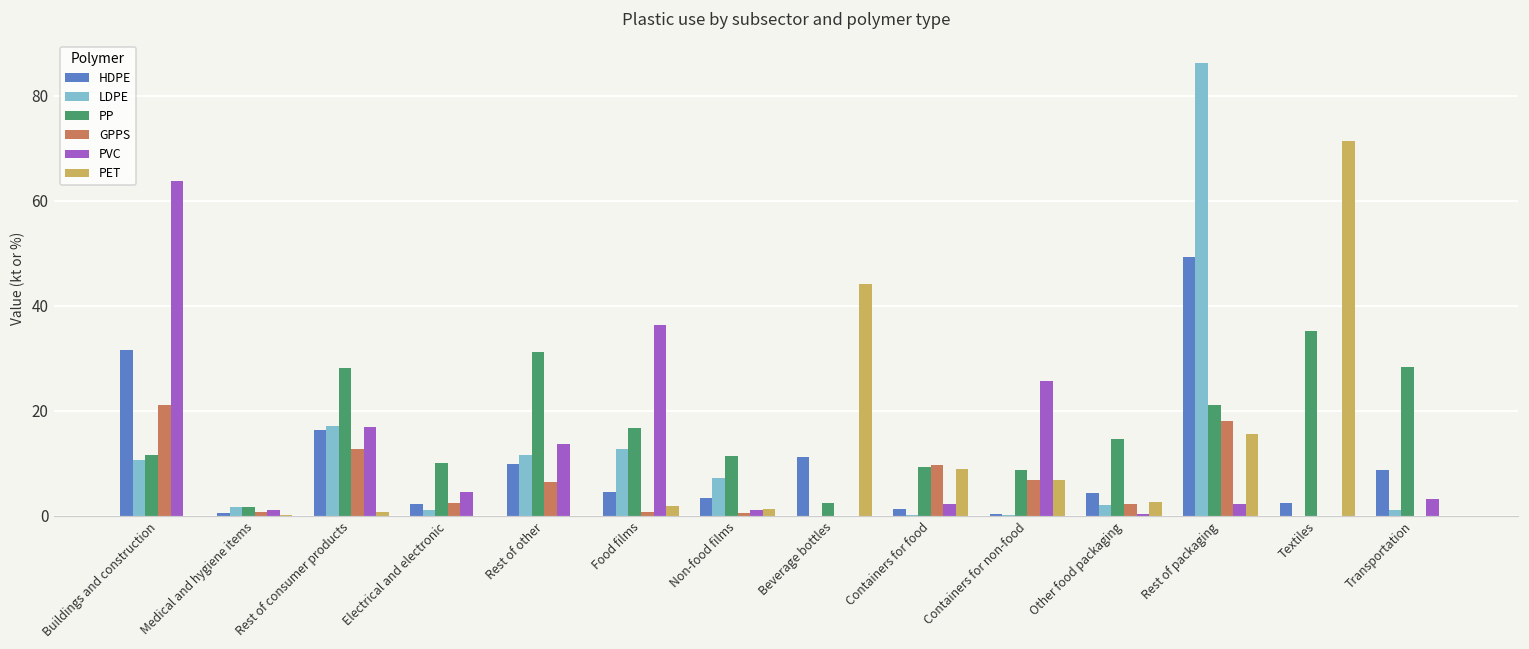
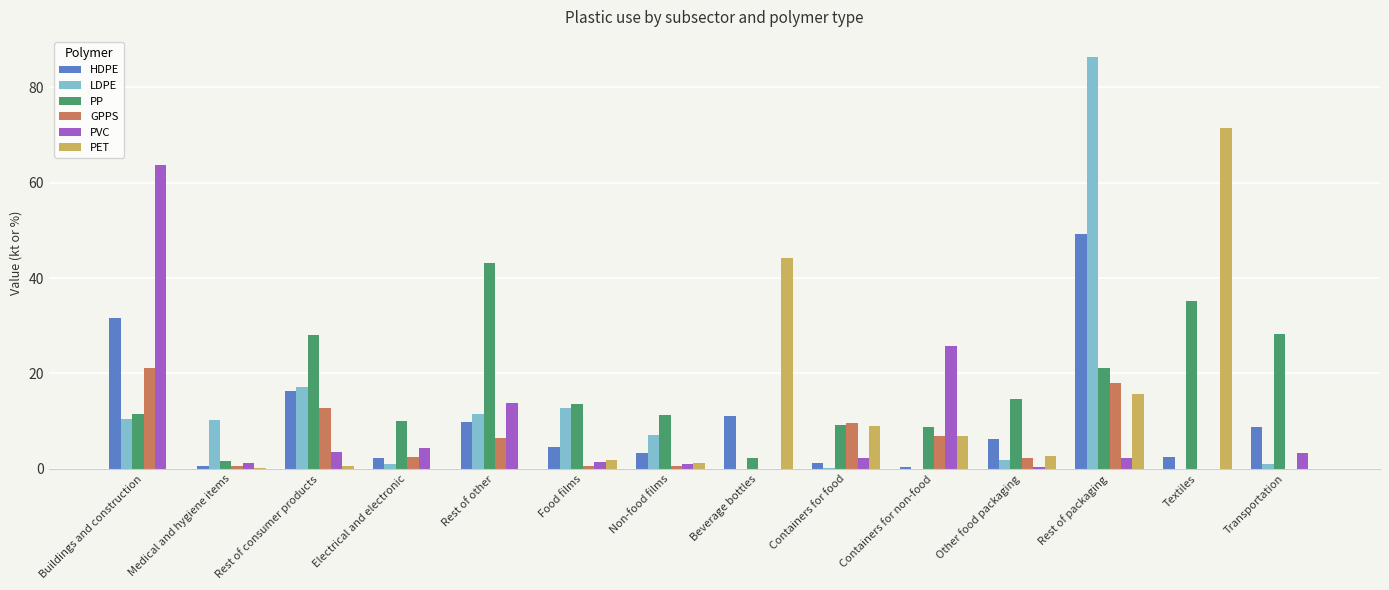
  {
    "HDPE": {
      "Buildings and construction": 32,
      "Medical and hygiene items": 1,
      "Rest of consumer products": 16,
      "Electrical and electronic": 2,
      "Rest of other": 10,
      "Food films": 5,
      "Non-food films": 3,
      "Beverage bottles": 11,
      "Containers for food": 1,
-     "Other food packaging": 4,
+     "Other food packaging": 6,
      "Rest of packaging": 49,
      "Textiles": 2,
      "Transportation": 9
    },
    "LDPE": {
      "Buildings and construction": 11,
-     "Medical and hygiene items": 2,
+     "Medical and hygiene items": 10,
      "Rest of consumer products": 17,
      "Electrical and electronic": 1,
      "Rest of other": 12,
      "Food films": 13,
      "Non-food films": 7,
      "Beverage bottles": 0,
      "Other food packaging": 2,
      "Rest of packaging": 86,
      "Textiles": 0,
      "Transportation": 1
    },
    "PP": {
      "Buildings and construction": 12,
      "Medical and hygiene items": 2,
      "Rest of consumer products": 28,
      "Electrical and electronic": 10,
-     "Rest of other": 31,
-     "Food films": 17,
+     "Rest of other": 43,
+     "Food films": 14,
      "Non-food films": 11,
      "Beverage bottles": 2,
      "Containers for food": 9,
      "Containers for non-food": 9,
      "Other food packaging": 15,
      "Rest of packaging": 21,
      "Textiles": 35,
      "Transportation": 28
    },
    "PVC": {
      "Buildings and construction": 64,
      "Medical and hygiene items": 1,
-     "Rest of consumer products": 17,
+     "Rest of consumer products": 4,
      "Electrical and electronic": 4,
      "Rest of other": 14,
-     "Food films": 36,
+     "Food films": 1,
      "Non-food films": 1,
      "Beverage bottles": 0,
      "Containers for food": 2,
      "Containers for non-food": 26,
      "Rest of packaging": 2,
      "Textiles": 0,
      "Transportation": 3
    }
  }
